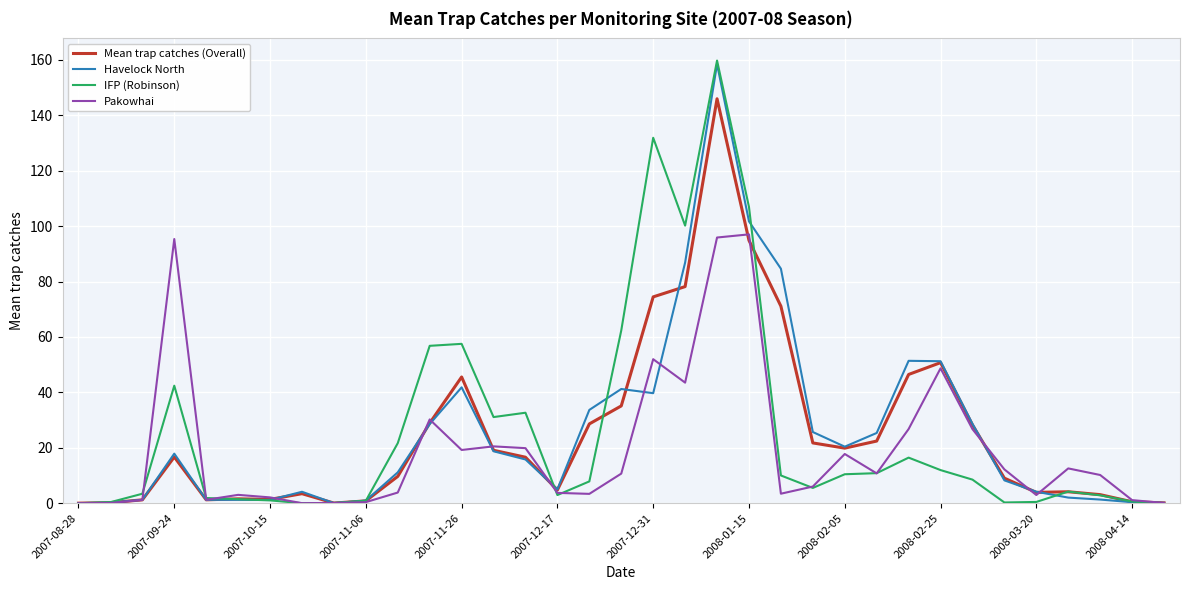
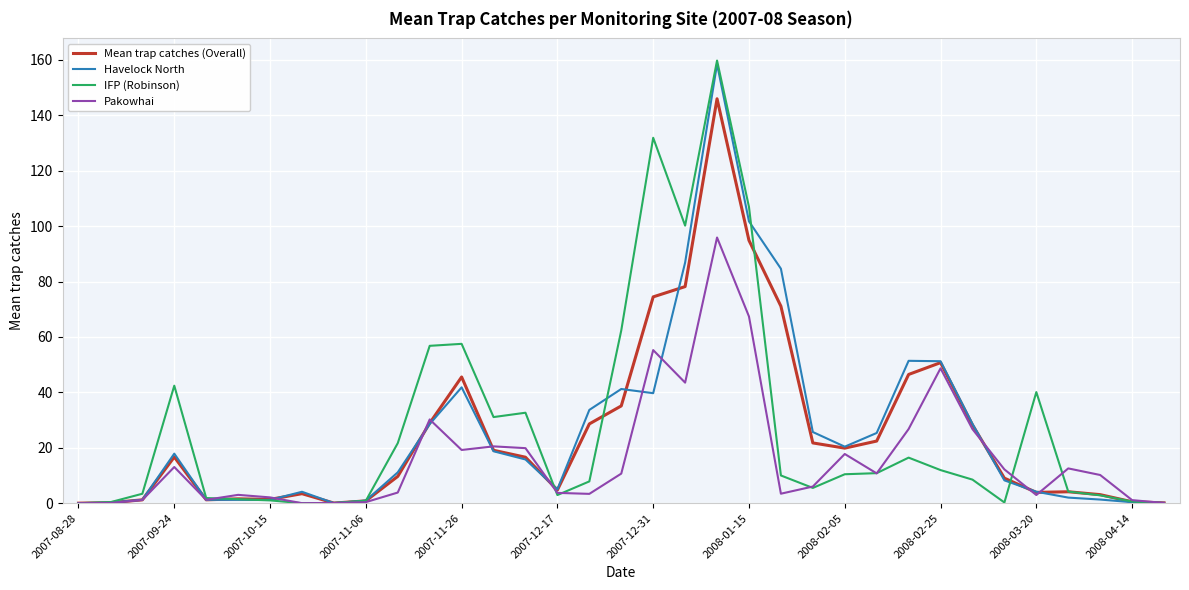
  {
    "Mean trap catches (Overall)": {
      "2007-09-24": 17,
      "2007-11-26": 46,
      "2007-12-31": 74,
      "2008-01-15": 95
    },
    "Havelock North": {
      "2007-09-24": 18,
      "2007-11-26": 42,
      "2007-12-31": 40,
      "2008-01-15": 102
    },
    "IFP (Robinson)": {
      "2007-09-24": 42,
      "2007-11-26": 58,
      "2007-12-31": 132,
      "2008-01-15": 107,
      "2008-02-05": 10,
      "2008-02-25": 12,
-     "2008-03-20": 0
+     "2008-03-20": 40
    },
    "Pakowhai": {
-     "2007-09-24": 95,
+     "2007-09-24": 13,
      "2007-11-26": 19,
-     "2007-12-31": 52,
-     "2008-01-15": 97,
+     "2007-12-31": 55,
+     "2008-01-15": 67,
      "2008-02-05": 18,
      "2008-02-25": 49,
      "2008-03-20": 3
    }
  }
